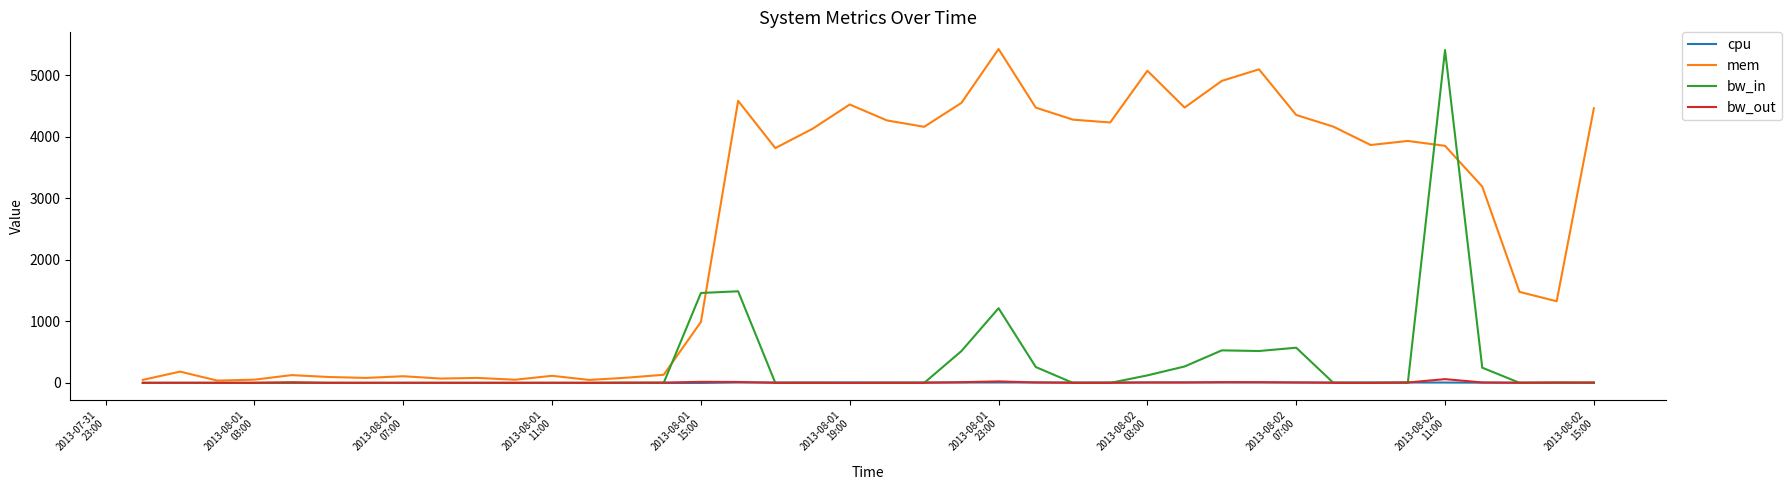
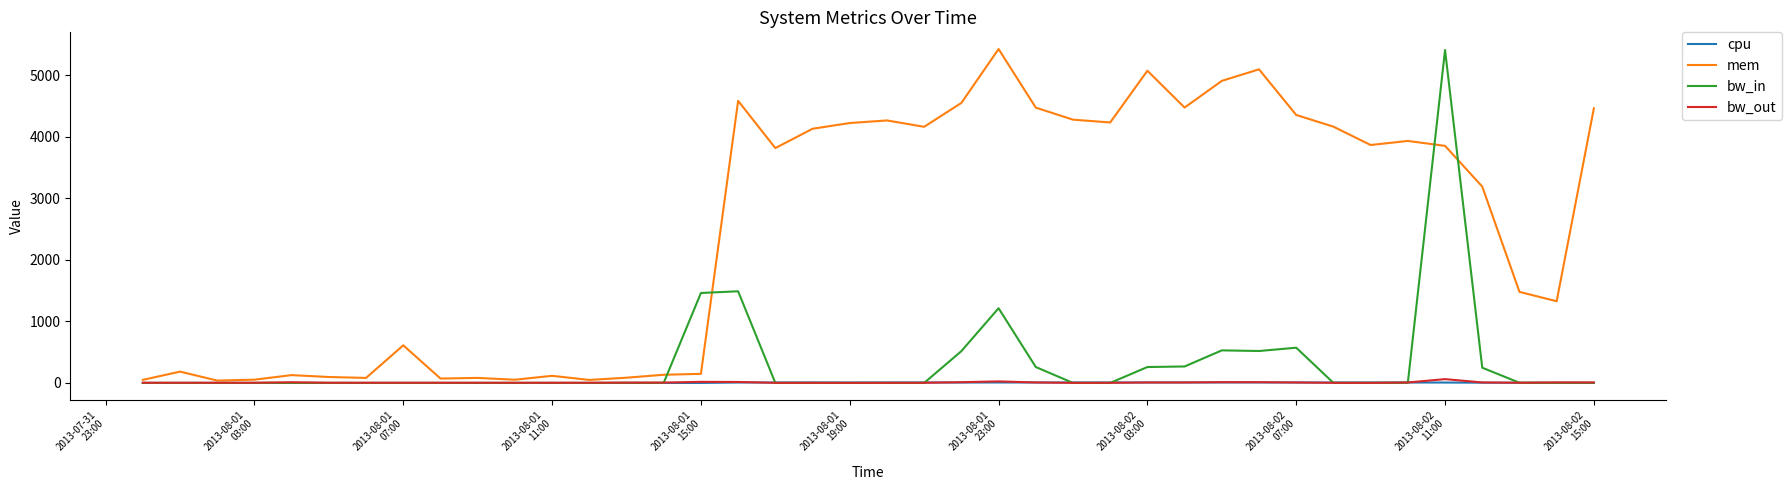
  {
    "cpu": {
      "2013-08-02 11:00": 0
    },
    "mem": {
      "2013-08-01 03:00": 100,
-     "2013-08-01 07:00": 100,
+     "2013-08-01 07:00": 600,
      "2013-08-01 11:00": 100,
-     "2013-08-01 15:00": 1000,
-     "2013-08-01 19:00": 4500,
+     "2013-08-01 15:00": 100,
+     "2013-08-01 19:00": 4200,
      "2013-08-01 23:00": 5400,
      "2013-08-02 03:00": 5100,
      "2013-08-02 07:00": 4400,
      "2013-08-02 11:00": 3900,
      "2013-08-02 15:00": 4500
    },
    "bw_in": {
      "2013-08-01 15:00": 1500,
      "2013-08-01 23:00": 1200,
-     "2013-08-02 03:00": 100,
+     "2013-08-02 03:00": 300,
      "2013-08-02 07:00": 600,
      "2013-08-02 11:00": 5400
    },
    "bw_out": {
      "2013-08-02 11:00": 100
    }
  }
